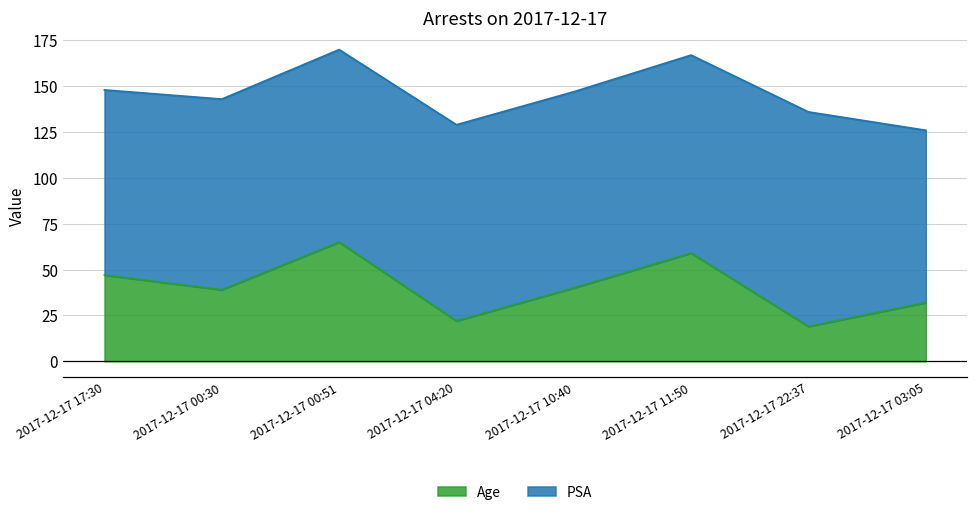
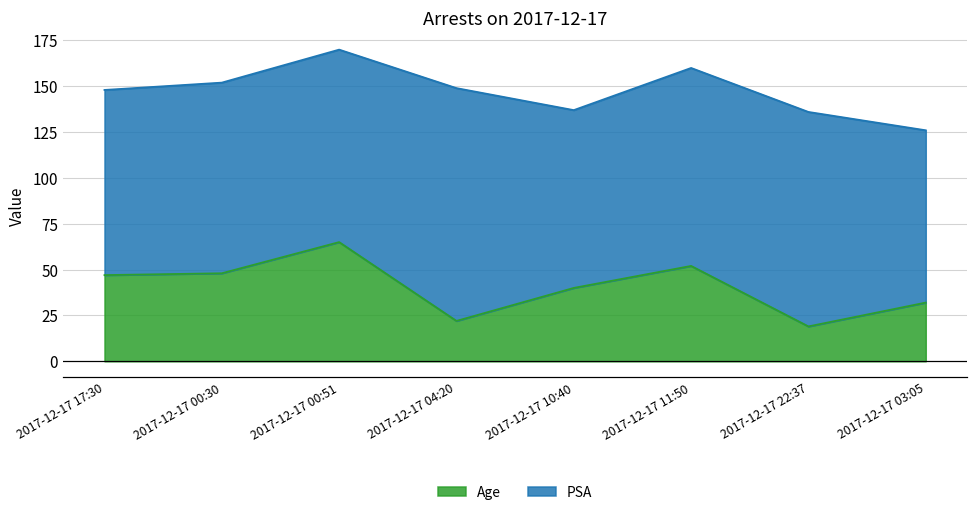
  {
    "Age": {
      "2017-12-17 17:30": 47,
-     "2017-12-17 00:30": 39,
+     "2017-12-17 00:30": 48,
      "2017-12-17 00:51": 65,
      "2017-12-17 04:20": 22,
      "2017-12-17 10:40": 40,
-     "2017-12-17 11:50": 59,
+     "2017-12-17 11:50": 52,
      "2017-12-17 22:37": 19,
      "2017-12-17 03:05": 32
    },
    "PSA": {
      "2017-12-17 17:30": 101,
      "2017-12-17 00:30": 104,
      "2017-12-17 00:51": 105,
-     "2017-12-17 04:20": 107,
-     "2017-12-17 10:40": 107,
+     "2017-12-17 04:20": 127,
+     "2017-12-17 10:40": 97,
      "2017-12-17 11:50": 108,
      "2017-12-17 22:37": 117,
      "2017-12-17 03:05": 94
    }
  }
